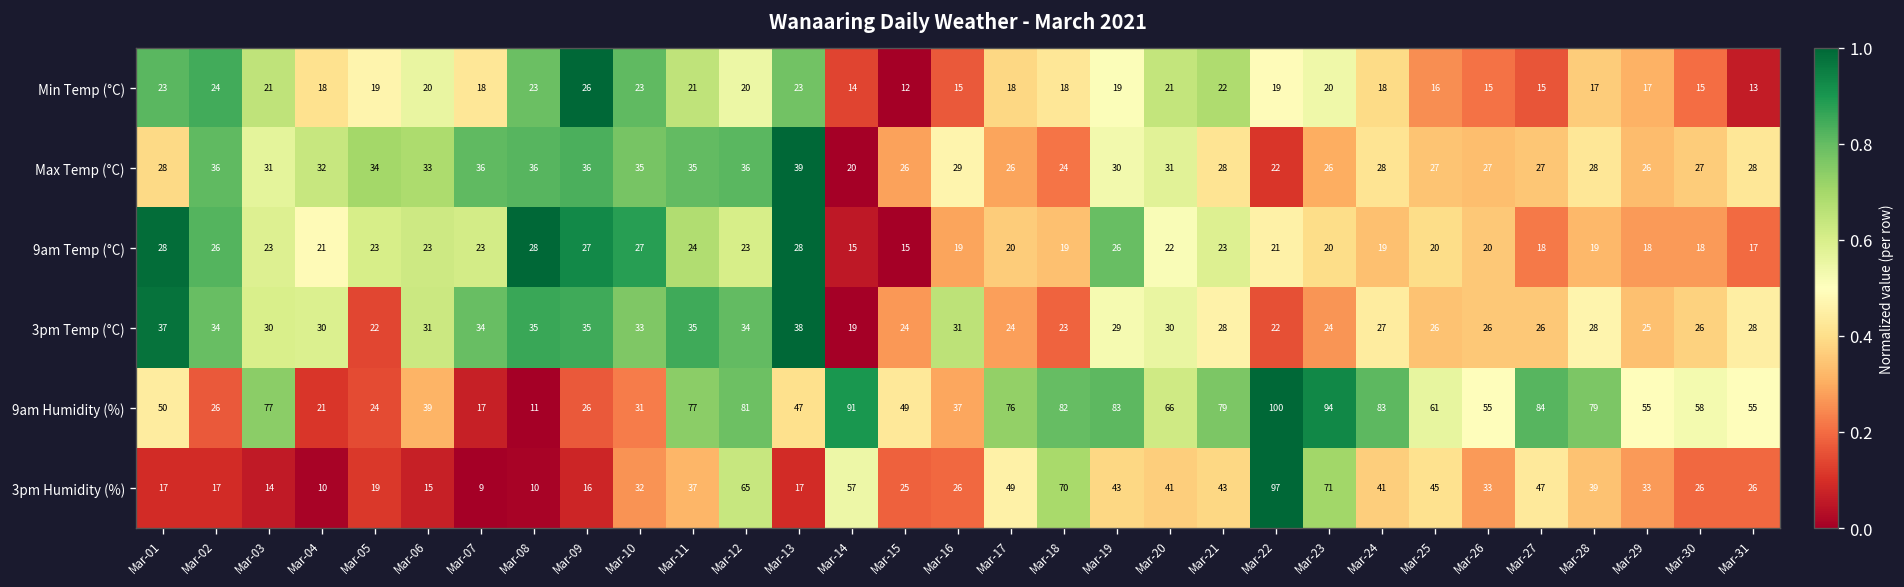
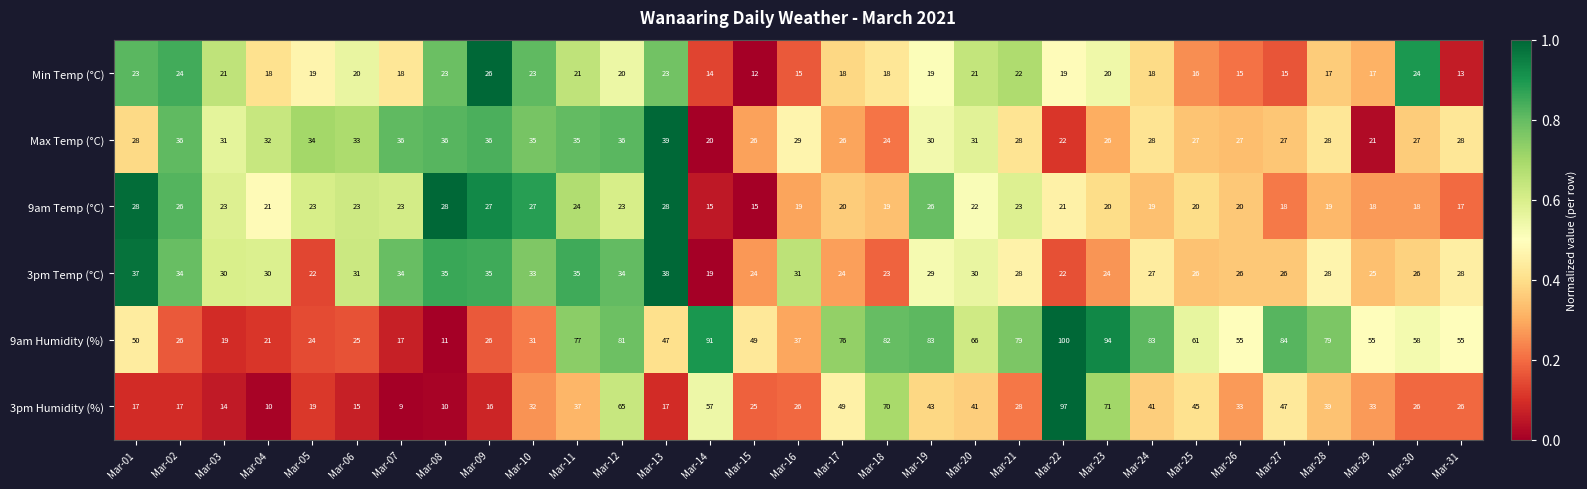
  {
    "Min Temp (°C)": {
      "Mar-01": 23,
      "Mar-02": 24,
      "Mar-03": 21,
      "Mar-04": 18,
      "Mar-05": 19,
      "Mar-06": 20,
      "Mar-07": 18,
      "Mar-08": 23,
      "Mar-09": 26,
      "Mar-10": 23,
      "Mar-11": 21,
      "Mar-12": 20,
      "Mar-13": 23,
      "Mar-14": 14,
      "Mar-15": 12,
      "Mar-16": 15,
      "Mar-17": 18,
      "Mar-18": 18,
      "Mar-19": 19,
      "Mar-20": 21,
      "Mar-21": 22,
      "Mar-22": 19,
      "Mar-23": 20,
      "Mar-24": 18,
      "Mar-25": 16,
      "Mar-26": 15,
      "Mar-27": 15,
      "Mar-28": 17,
      "Mar-29": 17,
-     "Mar-30": 15,
+     "Mar-30": 24,
      "Mar-31": 13
    },
    "Max Temp (°C)": {
      "Mar-01": 28,
      "Mar-02": 36,
      "Mar-03": 31,
      "Mar-04": 32,
      "Mar-05": 34,
      "Mar-06": 33,
      "Mar-07": 36,
      "Mar-08": 36,
      "Mar-09": 36,
      "Mar-10": 35,
      "Mar-11": 35,
      "Mar-12": 36,
      "Mar-13": 39,
      "Mar-14": 20,
      "Mar-15": 26,
      "Mar-16": 29,
      "Mar-17": 26,
      "Mar-18": 24,
      "Mar-19": 30,
      "Mar-20": 31,
      "Mar-21": 28,
      "Mar-22": 22,
      "Mar-23": 26,
      "Mar-24": 28,
      "Mar-25": 27,
      "Mar-26": 27,
      "Mar-27": 27,
      "Mar-28": 28,
-     "Mar-29": 26,
+     "Mar-29": 21,
      "Mar-30": 27,
      "Mar-31": 28
    },
    "9am Temp (°C)": {
      "Mar-01": 28,
      "Mar-02": 26,
      "Mar-03": 23,
      "Mar-04": 21,
      "Mar-05": 23,
      "Mar-06": 23,
      "Mar-07": 23,
      "Mar-08": 28,
      "Mar-09": 27,
      "Mar-10": 27,
      "Mar-11": 24,
      "Mar-12": 23,
      "Mar-13": 28,
      "Mar-14": 15,
      "Mar-15": 15,
      "Mar-16": 19,
      "Mar-17": 20,
      "Mar-18": 19,
      "Mar-19": 26,
      "Mar-20": 22,
      "Mar-21": 23,
      "Mar-22": 21,
      "Mar-23": 20,
      "Mar-24": 19,
      "Mar-25": 20,
      "Mar-26": 20,
      "Mar-27": 18,
      "Mar-28": 19,
      "Mar-29": 18,
      "Mar-30": 18,
      "Mar-31": 17
    },
    "3pm Temp (°C)": {
      "Mar-01": 37,
      "Mar-02": 34,
      "Mar-03": 30,
      "Mar-04": 30,
      "Mar-05": 22,
      "Mar-06": 31,
      "Mar-07": 34,
      "Mar-08": 35,
      "Mar-09": 35,
      "Mar-10": 33,
      "Mar-11": 35,
      "Mar-12": 34,
      "Mar-13": 38,
      "Mar-14": 19,
      "Mar-15": 24,
      "Mar-16": 31,
      "Mar-17": 24,
      "Mar-18": 23,
      "Mar-19": 29,
      "Mar-20": 30,
      "Mar-21": 28,
      "Mar-22": 22,
      "Mar-23": 24,
      "Mar-24": 27,
      "Mar-25": 26,
      "Mar-26": 26,
      "Mar-27": 26,
      "Mar-28": 28,
      "Mar-29": 25,
      "Mar-30": 26,
      "Mar-31": 28
    },
    "9am Humidity (%)": {
      "Mar-01": 50,
      "Mar-02": 26,
-     "Mar-03": 77,
+     "Mar-03": 19,
      "Mar-04": 21,
      "Mar-05": 24,
-     "Mar-06": 39,
+     "Mar-06": 25,
      "Mar-07": 17,
      "Mar-08": 11,
      "Mar-09": 26,
      "Mar-10": 31,
      "Mar-11": 77,
      "Mar-12": 81,
      "Mar-13": 47,
      "Mar-14": 91,
      "Mar-15": 49,
      "Mar-16": 37,
      "Mar-17": 76,
      "Mar-18": 82,
      "Mar-19": 83,
      "Mar-20": 66,
      "Mar-21": 79,
      "Mar-22": 100,
      "Mar-23": 94,
      "Mar-24": 83,
      "Mar-25": 61,
      "Mar-26": 55,
      "Mar-27": 84,
      "Mar-28": 79,
      "Mar-29": 55,
      "Mar-30": 58,
      "Mar-31": 55
    },
    "3pm Humidity (%)": {
      "Mar-01": 17,
      "Mar-02": 17,
      "Mar-03": 14,
      "Mar-04": 10,
      "Mar-05": 19,
      "Mar-06": 15,
      "Mar-07": 9,
      "Mar-08": 10,
      "Mar-09": 16,
      "Mar-10": 32,
      "Mar-11": 37,
      "Mar-12": 65,
      "Mar-13": 17,
      "Mar-14": 57,
      "Mar-15": 25,
      "Mar-16": 26,
      "Mar-17": 49,
      "Mar-18": 70,
      "Mar-19": 43,
      "Mar-20": 41,
-     "Mar-21": 43,
+     "Mar-21": 28,
      "Mar-22": 97,
      "Mar-23": 71,
      "Mar-24": 41,
      "Mar-25": 45,
      "Mar-26": 33,
      "Mar-27": 47,
      "Mar-28": 39,
      "Mar-29": 33,
      "Mar-30": 26,
      "Mar-31": 26
    }
  }
